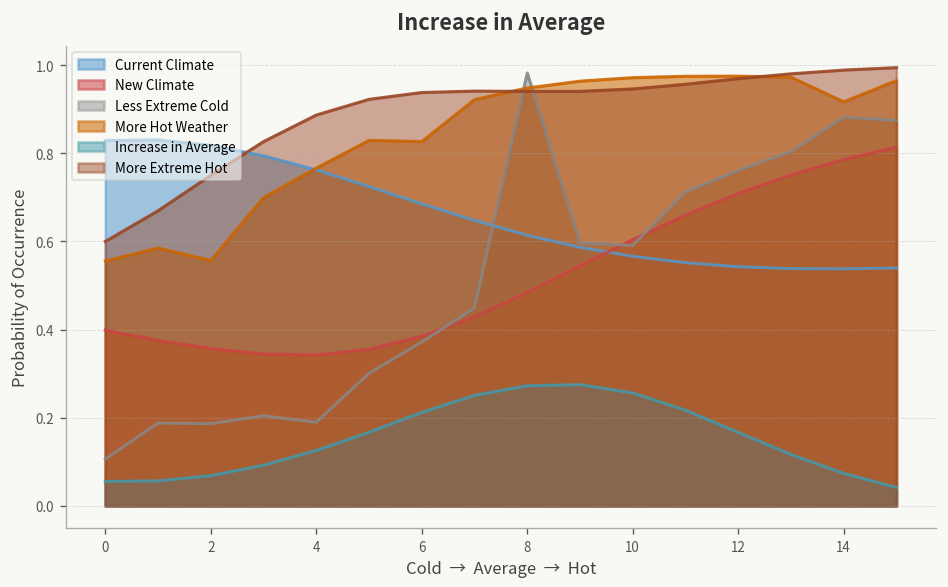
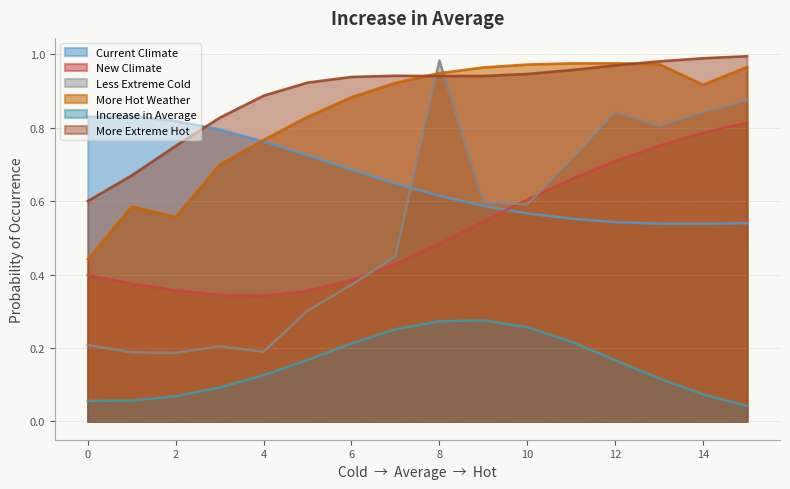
  {
    "Less Extreme Cold": {
-     "0": 0.11,
+     "0": 0.21,
      "2": 0.19,
      "4": 0.19,
      "6": 0.37,
      "8": 0.98,
      "10": 0.59,
-     "12": 0.76,
-     "14": 0.88
+     "12": 0.84,
+     "14": 0.84
    },
    "More Hot Weather": {
-     "0": 0.56,
+     "0": 0.44,
      "2": 0.56,
-     "6": 0.83,
+     "6": 0.88,
      "8": 0.95,
      "10": 0.97,
      "14": 0.92
    }
  }
